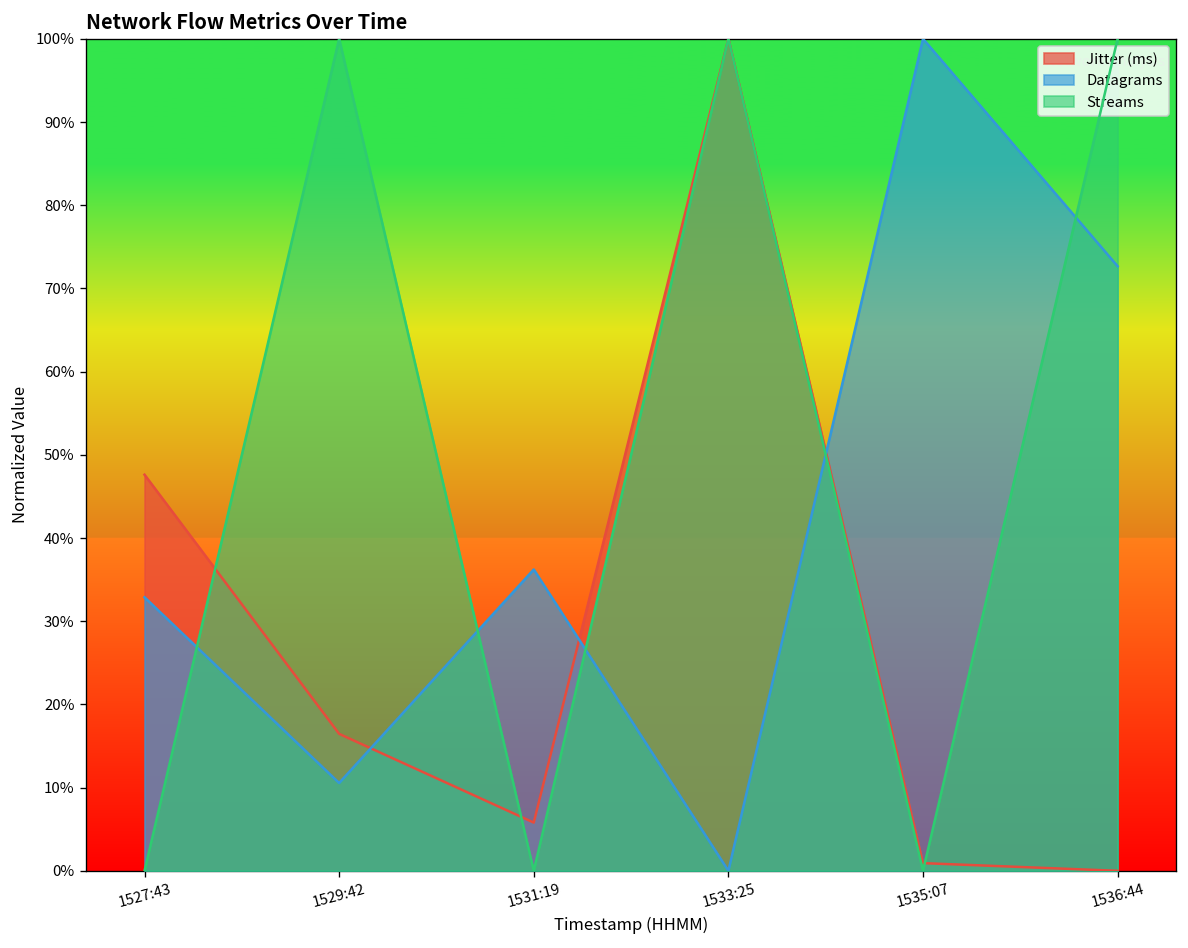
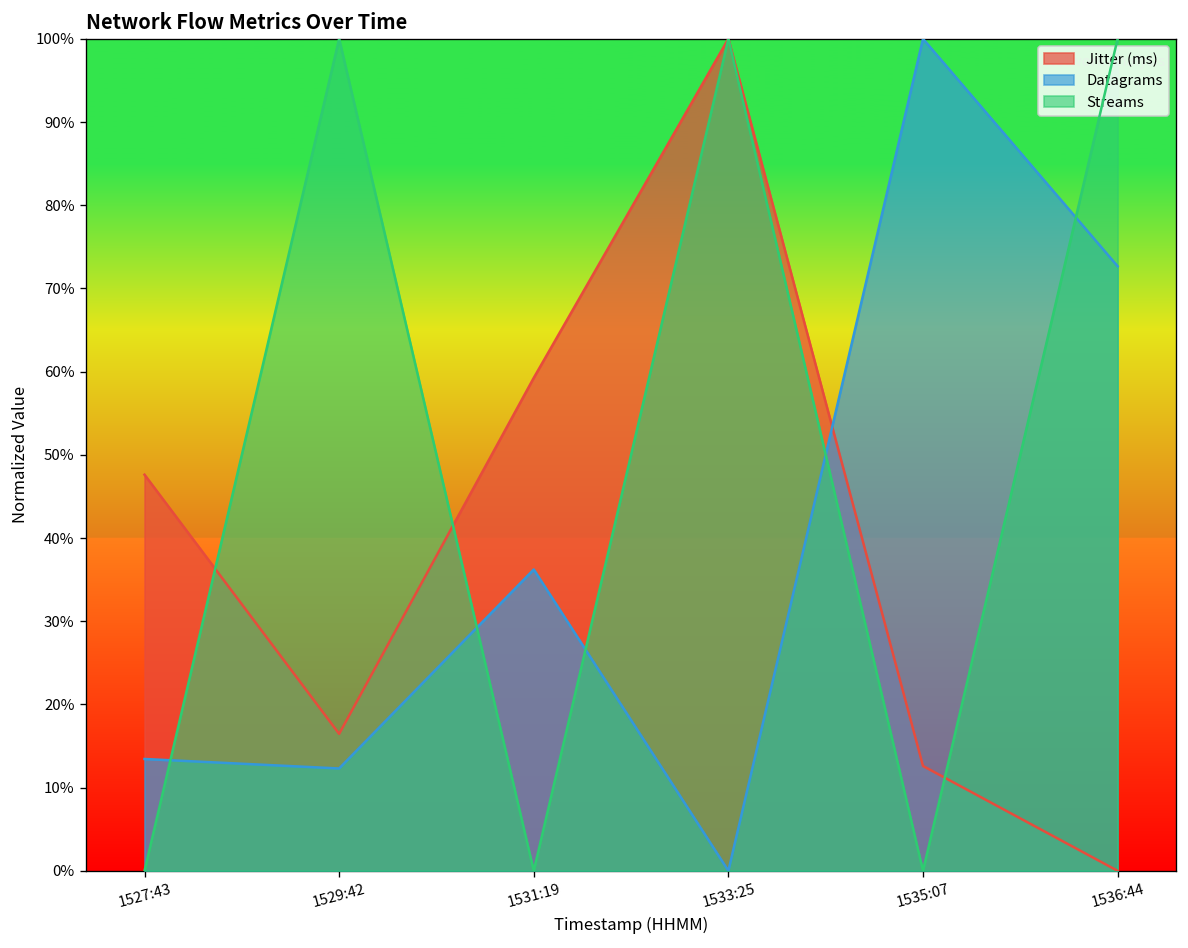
  {
    "Jitter (ms)": {
      "1527:43": "48%",
      "1529:42": "16%",
-     "1531:19": "6%",
-     "1535:07": "1%",
+     "1531:19": "59%",
+     "1535:07": "13%",
      "1536:44": "0%"
    },
    "Datagrams": {
-     "1527:43": "33%",
-     "1529:42": "11%",
+     "1527:43": "13%",
+     "1529:42": "12%",
      "1531:19": "36%",
      "1533:25": "0%",
      "1535:07": "100%",
      "1536:44": "73%"
    },
    "Streams": {
      "1527:43": "0%",
      "1529:42": "100%",
      "1531:19": "0%",
      "1535:07": "0%",
      "1536:44": "100%"
    }
  }
